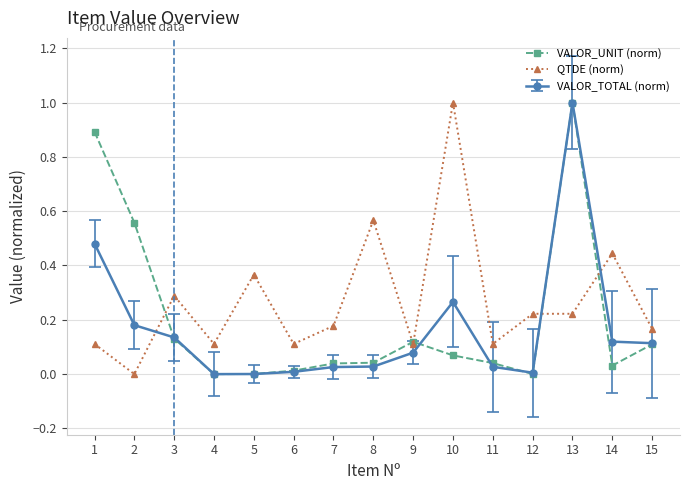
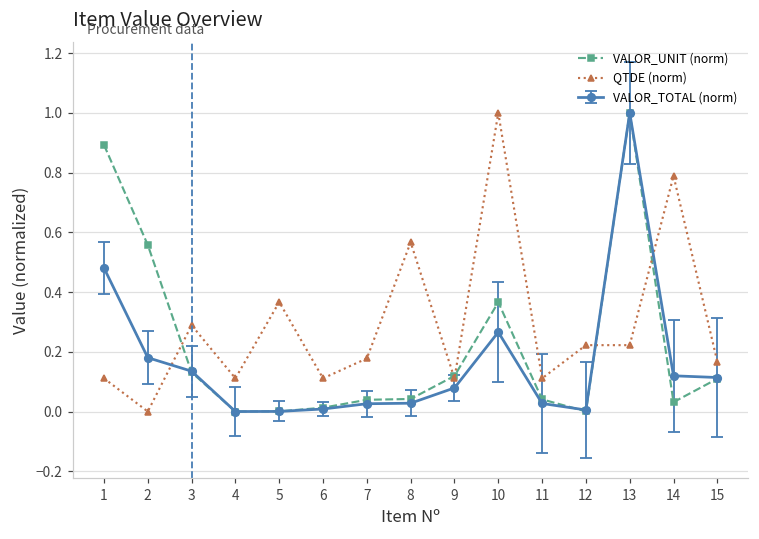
  {
    "VALOR_UNIT (norm)": {
      "1": 0.89,
      "2": 0.56,
      "7": 0.04,
      "8": 0.04,
-     "10": 0.07,
+     "10": 0.37,
      "11": 0.04,
      "14": 0.03
    },
    "QTDE (norm)": {
      "1": 0.11,
      "2": 0.00,
      "3": 0.29,
      "4": 0.11,
      "5": 0.37,
      "6": 0.11,
      "7": 0.18,
      "8": 0.57,
      "10": 1.00,
      "11": 0.11,
      "12": 0.22,
      "13": 0.22,
-     "14": 0.44,
+     "14": 0.79,
      "15": 0.17
    }
  }
